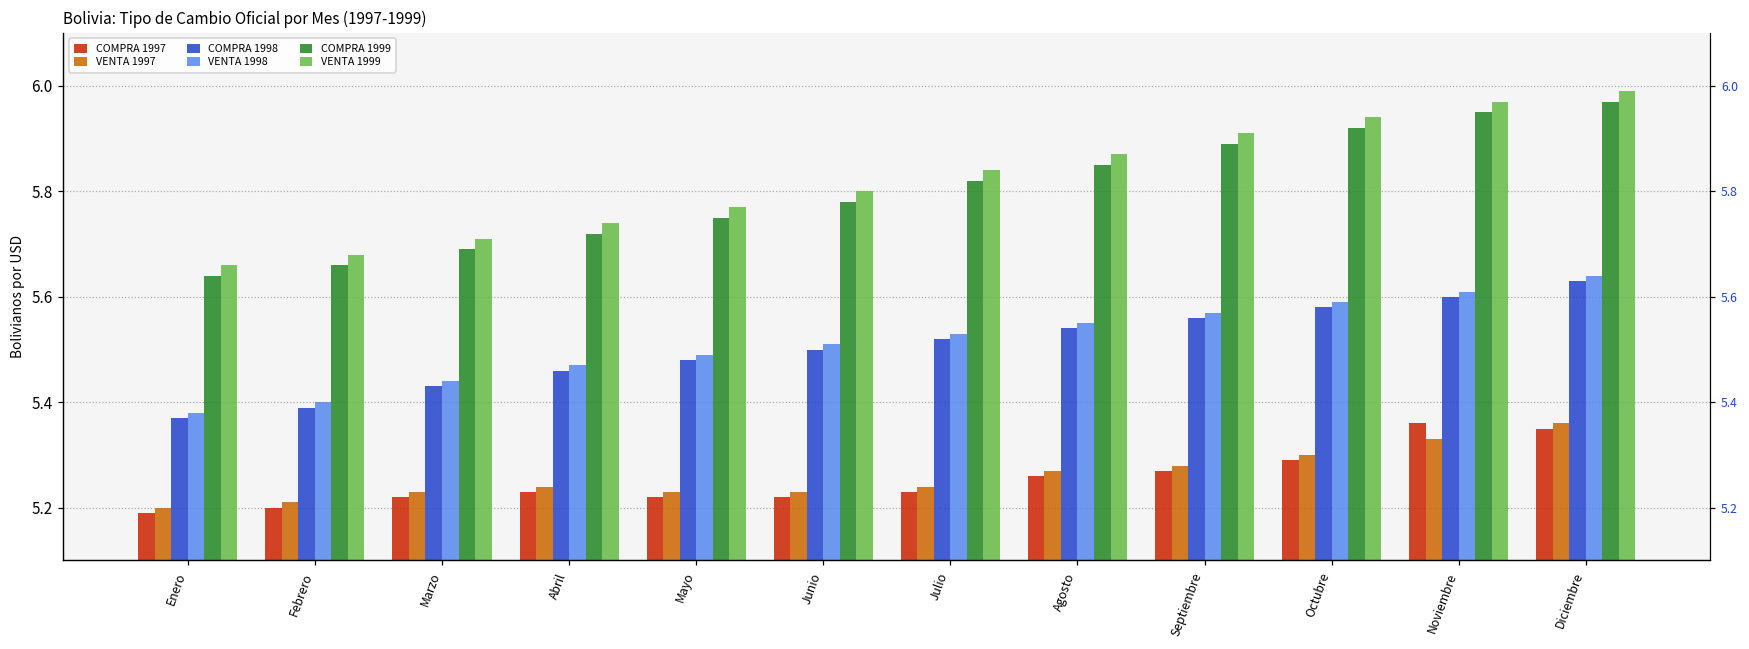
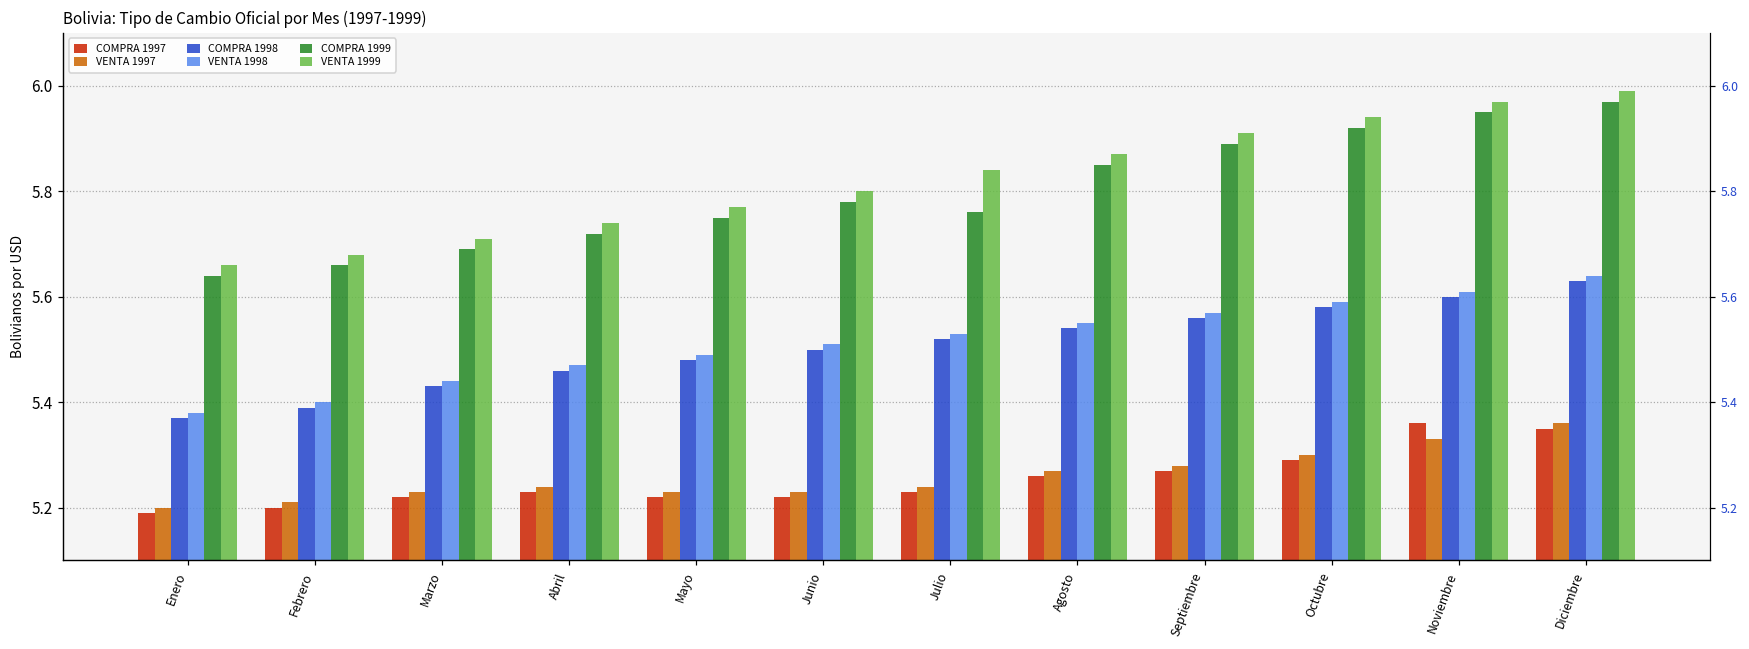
  {
    "COMPRA 1997": {
      "Enero": 5.19,
      "Febrero": 5.20,
      "Marzo": 5.22,
      "Abril": 5.23,
      "Mayo": 5.22,
      "Junio": 5.22,
      "Julio": 5.23,
      "Agosto": 5.26,
      "Septiembre": 5.27,
      "Octubre": 5.29,
      "Noviembre": 5.36,
      "Diciembre": 5.35
    },
    "VENTA 1997": {
      "Enero": 5.20,
      "Febrero": 5.21,
      "Marzo": 5.23,
      "Abril": 5.24,
      "Mayo": 5.23,
      "Junio": 5.23,
      "Julio": 5.24,
      "Agosto": 5.27,
      "Septiembre": 5.28,
      "Octubre": 5.30,
      "Noviembre": 5.33,
      "Diciembre": 5.36
    },
    "COMPRA 1998": {
      "Enero": 5.37,
      "Febrero": 5.39,
      "Marzo": 5.43,
      "Abril": 5.46,
      "Mayo": 5.48,
      "Junio": 5.50,
      "Julio": 5.52,
      "Agosto": 5.54,
      "Septiembre": 5.56,
      "Octubre": 5.58,
      "Noviembre": 5.60,
      "Diciembre": 5.63
    },
    "VENTA 1998": {
      "Enero": 5.38,
      "Febrero": 5.40,
      "Marzo": 5.44,
      "Abril": 5.47,
      "Mayo": 5.49,
      "Junio": 5.51,
      "Julio": 5.53,
      "Agosto": 5.55,
      "Septiembre": 5.57,
      "Octubre": 5.59,
      "Noviembre": 5.61,
      "Diciembre": 5.64
    },
    "COMPRA 1999": {
      "Enero": 5.64,
      "Febrero": 5.66,
      "Marzo": 5.69,
      "Abril": 5.72,
      "Mayo": 5.75,
      "Junio": 5.78,
-     "Julio": 5.82,
+     "Julio": 5.76,
      "Agosto": 5.85,
      "Septiembre": 5.89,
      "Octubre": 5.92,
      "Noviembre": 5.95,
      "Diciembre": 5.97
    },
    "VENTA 1999": {
      "Enero": 5.66,
      "Febrero": 5.68,
      "Marzo": 5.71,
      "Abril": 5.74,
      "Mayo": 5.77,
      "Junio": 5.80,
      "Julio": 5.84,
      "Agosto": 5.87,
      "Septiembre": 5.91,
      "Octubre": 5.94,
      "Noviembre": 5.97,
      "Diciembre": 5.99
    }
  }
